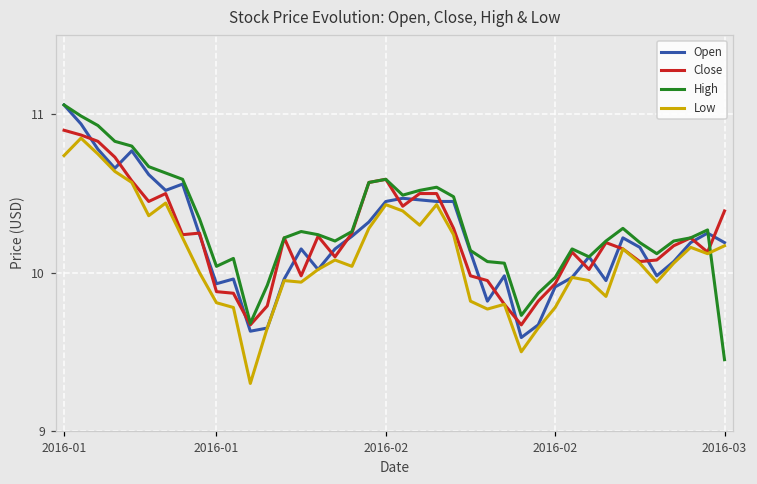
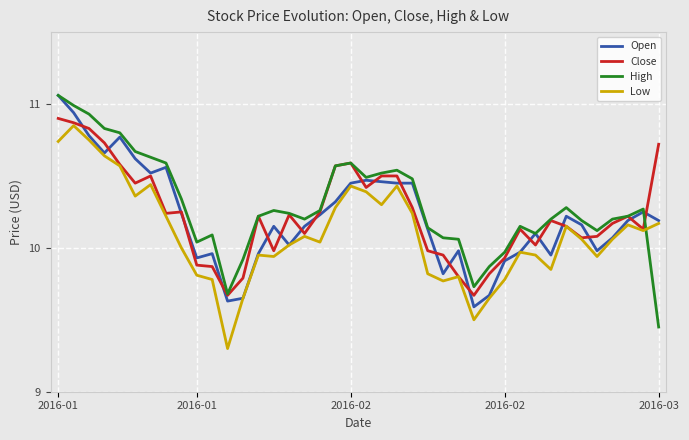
  {
    "Open": {
      "2016-03": 10.19
    },
    "Close": {
-     "2016-03": 10.39
+     "2016-03": 10.72
    },
    "High": {
      "2016-03": 9.45
    },
    "Low": {
      "2016-03": 10.17
    }
  }
